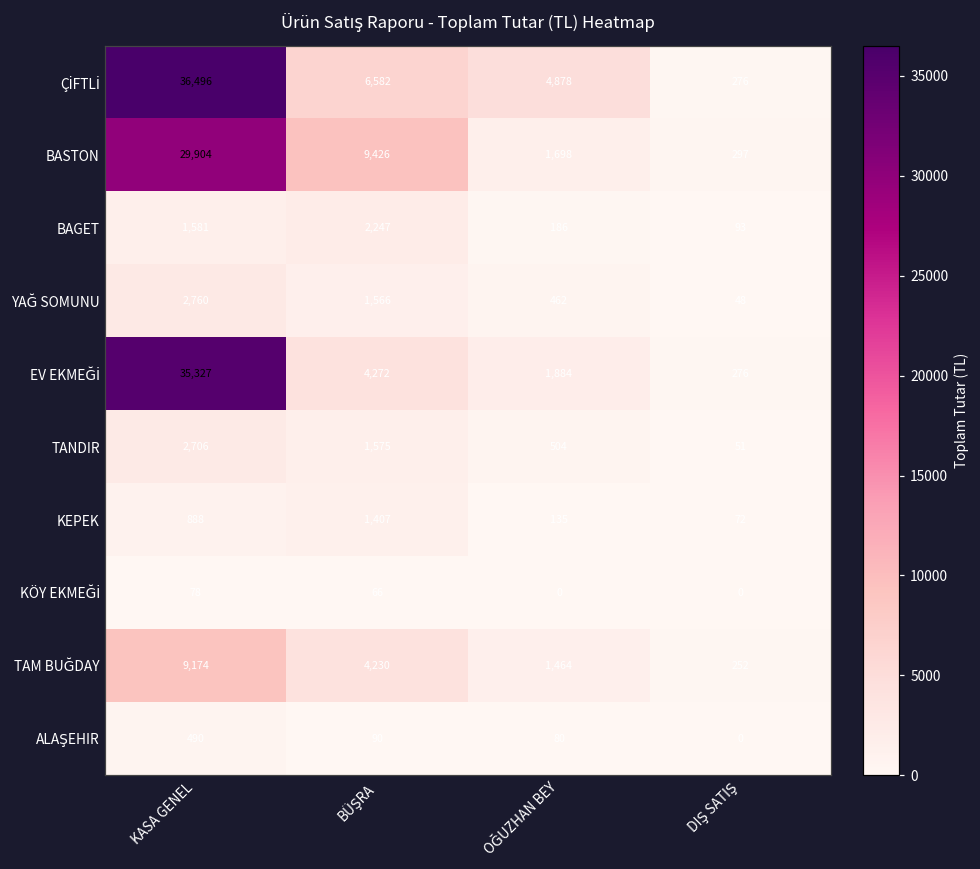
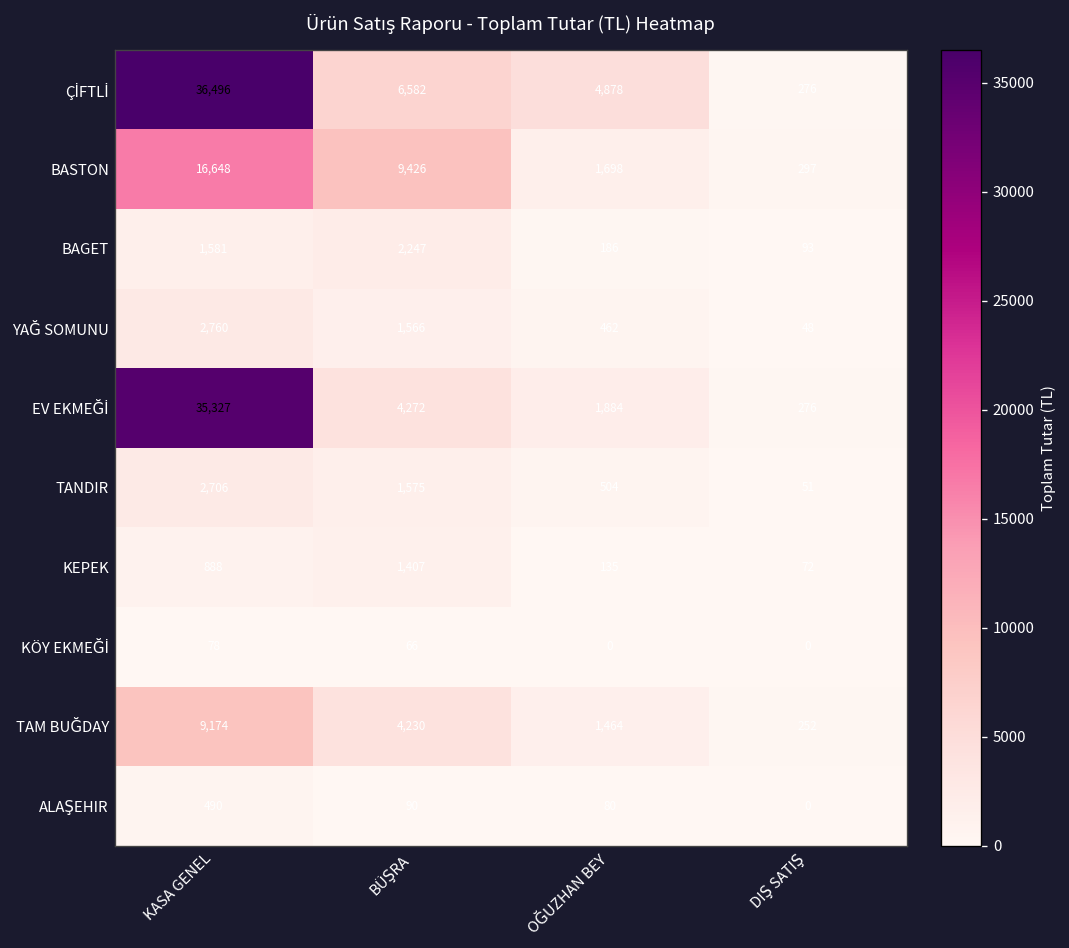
  {
    "ÇİFTLİ": {
      "KASA GENEL": "36,496"
    },
    "BASTON": {
-     "KASA GENEL": "29,904",
+     "KASA GENEL": "16,648",
      "BÜŞRA": "9,426"
    },
    "EV EKMEĞİ": {
      "KASA GENEL": "35,327"
    },
    "TAM BUĞDAY": {
      "KASA GENEL": "9,174"
    }
  }
